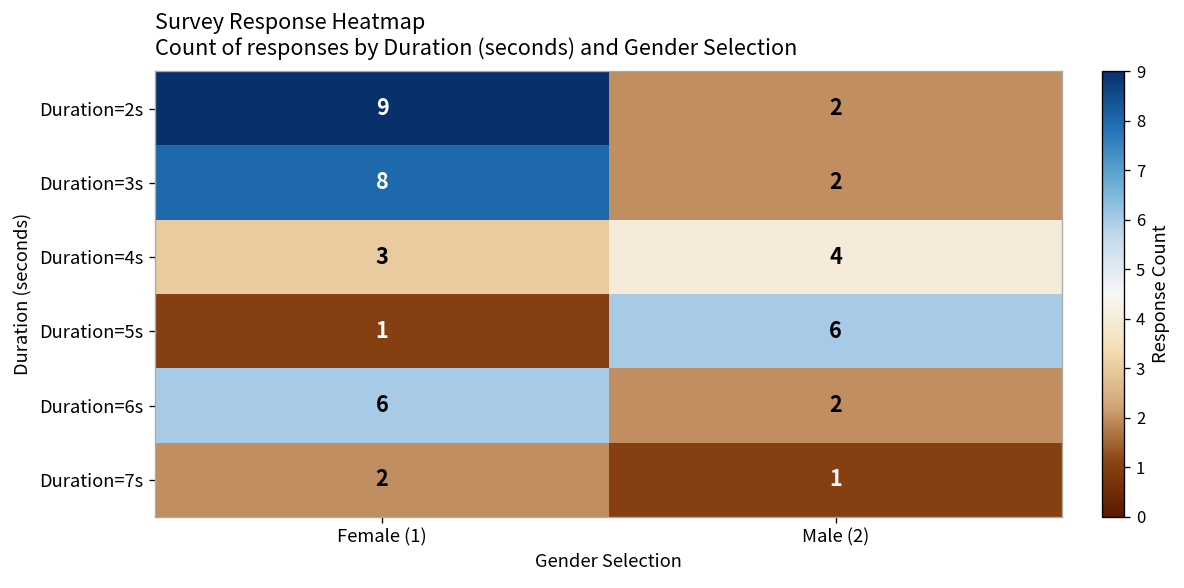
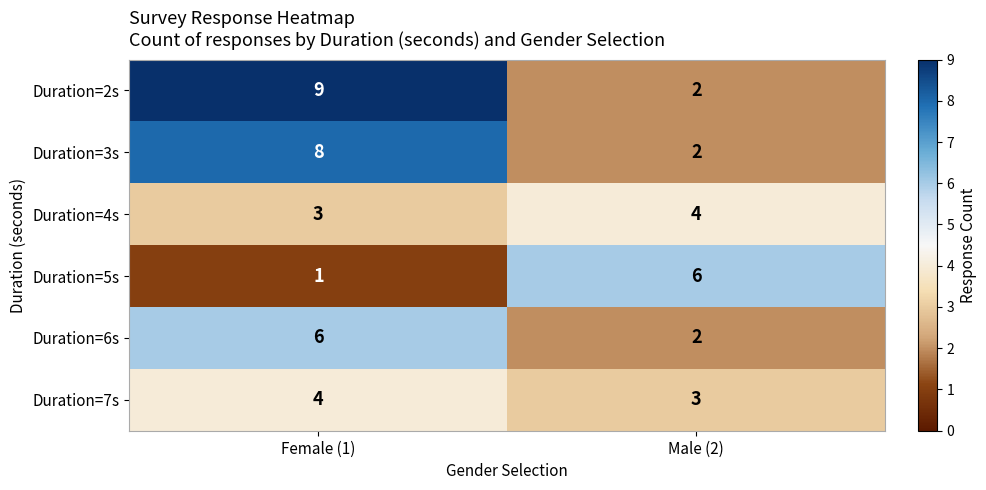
  {
    "Duration=2s": {
      "Female (1)": 9,
      "Male (2)": 2
    },
    "Duration=3s": {
      "Female (1)": 8,
      "Male (2)": 2
    },
    "Duration=4s": {
      "Female (1)": 3,
      "Male (2)": 4
    },
    "Duration=5s": {
      "Female (1)": 1,
      "Male (2)": 6
    },
    "Duration=6s": {
      "Female (1)": 6,
      "Male (2)": 2
    },
    "Duration=7s": {
-     "Female (1)": 2,
-     "Male (2)": 1
+     "Female (1)": 4,
+     "Male (2)": 3
    }
  }
